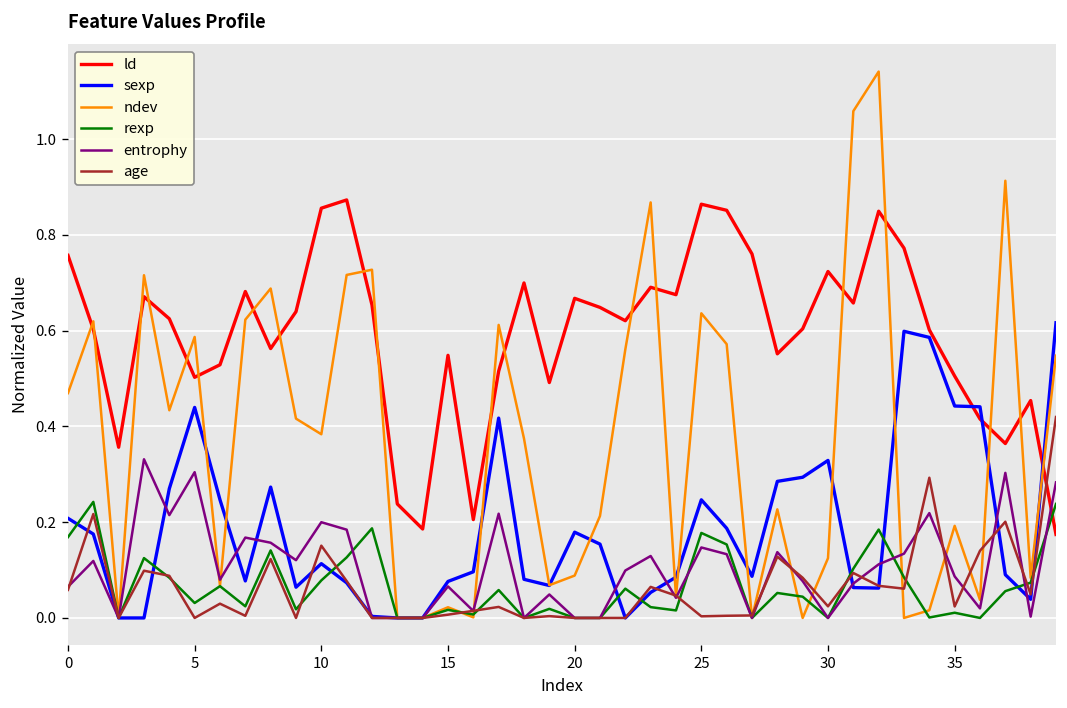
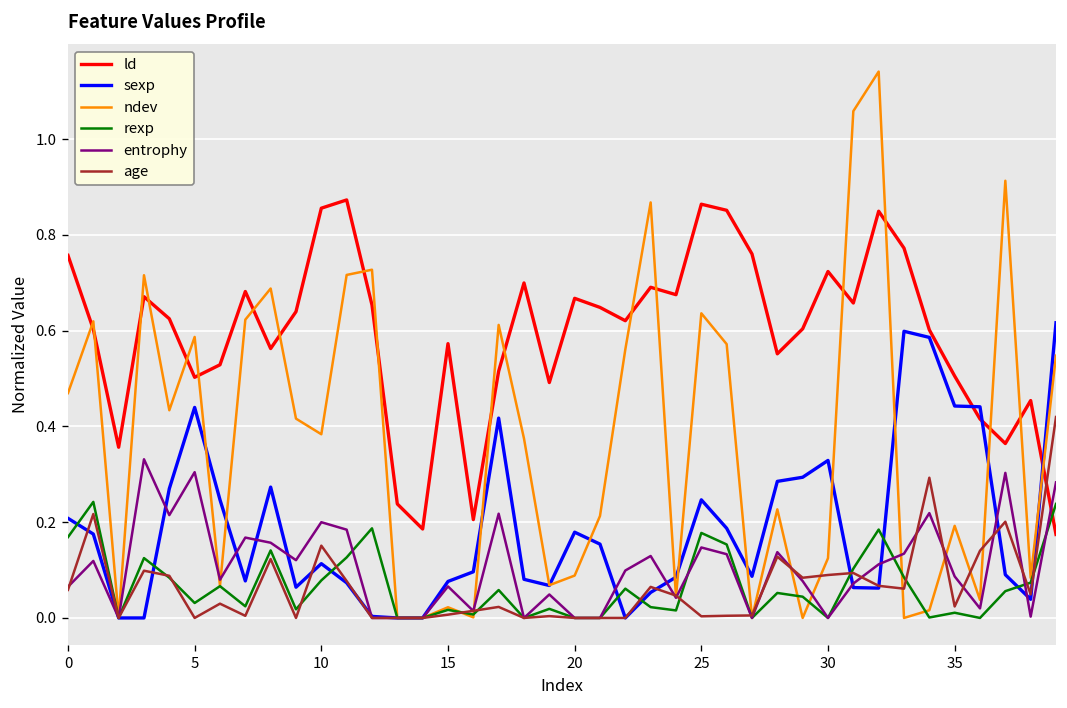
  {
    "ld": {
      "0": 0.76,
      "5": 0.50,
      "10": 0.86,
-     "15": 0.55,
+     "15": 0.57,
      "20": 0.67,
      "25": 0.86,
      "30": 0.72,
      "35": 0.51
    },
    "sexp": {
      "0": 0.21,
      "5": 0.44,
      "10": 0.11,
      "15": 0.08,
      "20": 0.18,
      "25": 0.25,
      "30": 0.33,
      "35": 0.44
    },
    "ndev": {
      "0": 0.47,
      "5": 0.59,
      "10": 0.38,
      "20": 0.09,
      "25": 0.64,
      "30": 0.12,
      "35": 0.19
    },
    "rexp": {
      "0": 0.17,
      "5": 0.03,
      "10": 0.08,
      "25": 0.18,
      "35": 0.01
    },
    "entrophy": {
      "0": 0.07,
      "5": 0.30,
      "10": 0.20,
      "15": 0.07,
      "25": 0.15,
      "35": 0.09
    },
    "age": {
      "0": 0.06,
      "5": 0.00,
      "10": 0.15,
      "15": 0.01,
      "25": 0.00,
-     "30": 0.02,
+     "30": 0.09,
      "35": 0.02
    }
  }
